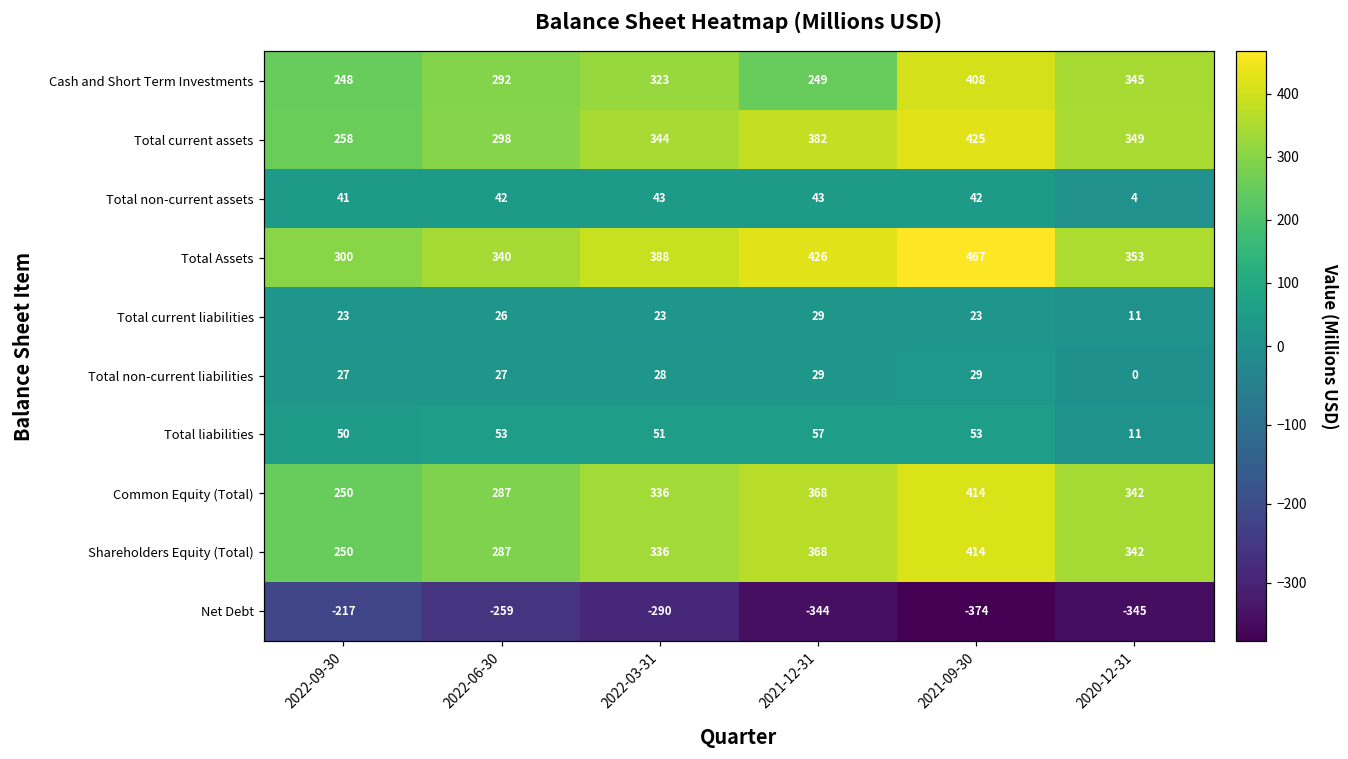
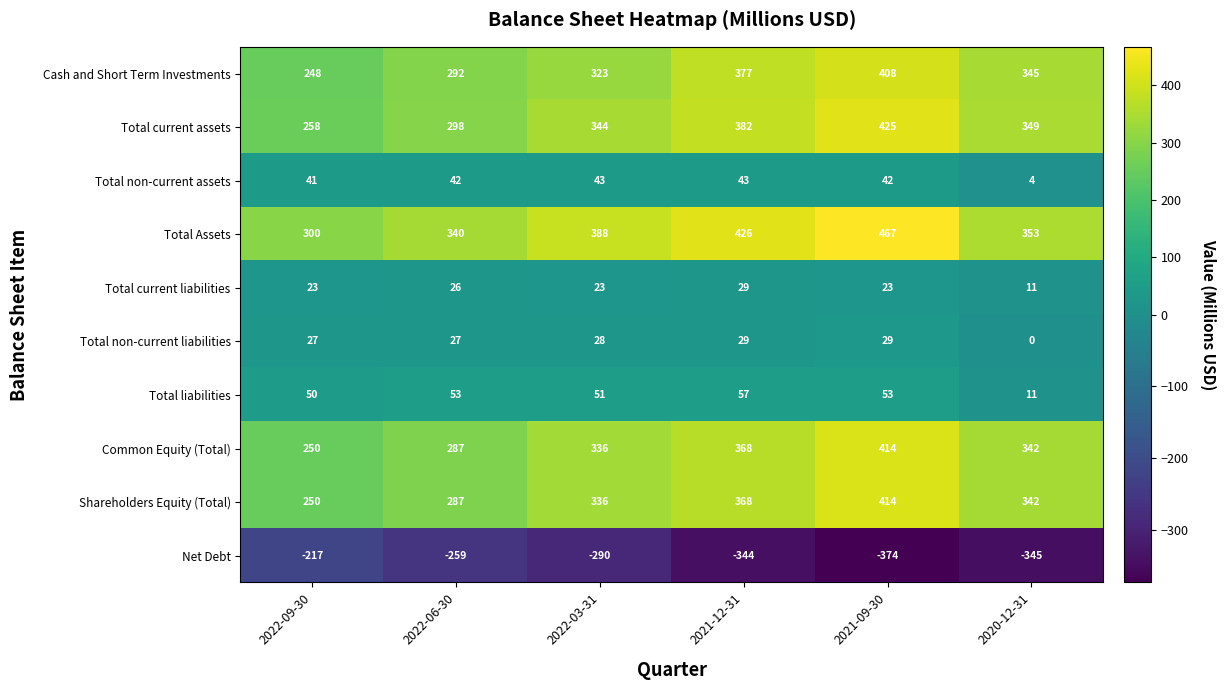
  {
    "Cash and Short Term Investments": {
      "2022-09-30": 248,
      "2022-06-30": 292,
      "2022-03-31": 323,
-     "2021-12-31": 249,
+     "2021-12-31": 377,
      "2021-09-30": 408,
      "2020-12-31": 345
    },
    "Total current assets": {
      "2022-09-30": 258,
      "2022-06-30": 298,
      "2022-03-31": 344,
      "2021-12-31": 382,
      "2021-09-30": 425,
      "2020-12-31": 349
    },
    "Total non-current assets": {
      "2022-09-30": 41,
      "2022-06-30": 42,
      "2022-03-31": 43,
      "2021-12-31": 43,
      "2021-09-30": 42,
      "2020-12-31": 4
    },
    "Total Assets": {
      "2022-09-30": 300,
      "2022-06-30": 340,
      "2022-03-31": 388,
      "2021-12-31": 426,
      "2021-09-30": 467,
      "2020-12-31": 353
    },
    "Total current liabilities": {
      "2022-09-30": 23,
      "2022-06-30": 26,
      "2022-03-31": 23,
      "2021-12-31": 29,
      "2021-09-30": 23,
      "2020-12-31": 11
    },
    "Total non-current liabilities": {
      "2022-09-30": 27,
      "2022-06-30": 27,
      "2022-03-31": 28,
      "2021-12-31": 29,
      "2021-09-30": 29,
      "2020-12-31": 0
    },
    "Total liabilities": {
      "2022-09-30": 50,
      "2022-06-30": 53,
      "2022-03-31": 51,
      "2021-12-31": 57,
      "2021-09-30": 53,
      "2020-12-31": 11
    },
    "Common Equity (Total)": {
      "2022-09-30": 250,
      "2022-06-30": 287,
      "2022-03-31": 336,
      "2021-12-31": 368,
      "2021-09-30": 414,
      "2020-12-31": 342
    },
    "Shareholders Equity (Total)": {
      "2022-09-30": 250,
      "2022-06-30": 287,
      "2022-03-31": 336,
      "2021-12-31": 368,
      "2021-09-30": 414,
      "2020-12-31": 342
    },
    "Net Debt": {
      "2022-09-30": -217,
      "2022-06-30": -259,
      "2022-03-31": -290,
      "2021-12-31": -344,
      "2021-09-30": -374,
      "2020-12-31": -345
    }
  }
